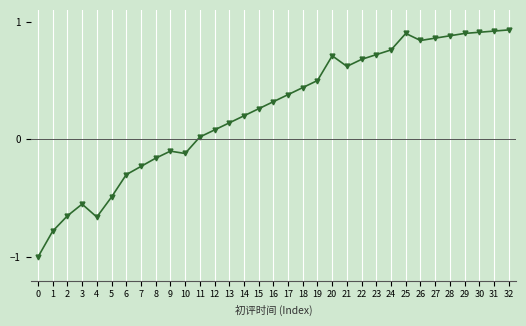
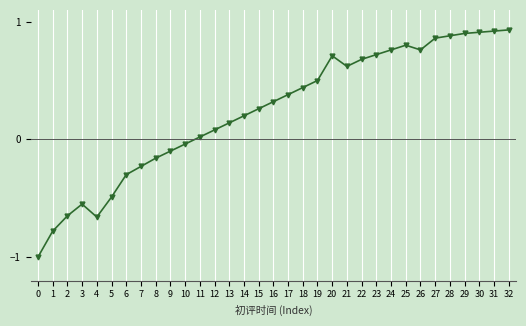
  {
    "0": -1.00,
    "1": -0.78,
    "2": -0.65,
    "3": -0.55,
    "4": -0.66,
    "5": -0.49,
    "6": -0.30,
    "7": -0.23,
    "8": -0.16,
    "9": -0.10,
-   "10": -0.12,
+   "10": -0.04,
    "11": 0.02,
    "12": 0.08,
    "13": 0.14,
    "14": 0.20,
    "15": 0.26,
    "16": 0.32,
    "17": 0.38,
    "18": 0.44,
    "19": 0.50,
    "20": 0.71,
    "21": 0.62,
    "22": 0.68,
    "23": 0.72,
    "24": 0.76,
-   "25": 0.9,
-   "26": 0.84,
+   "25": 0.8,
+   "26": 0.76,
    "27": 0.86,
    "28": 0.88,
    "29": 0.90,
    "30": 0.91,
    "31": 0.92,
    "32": 0.93
  }
